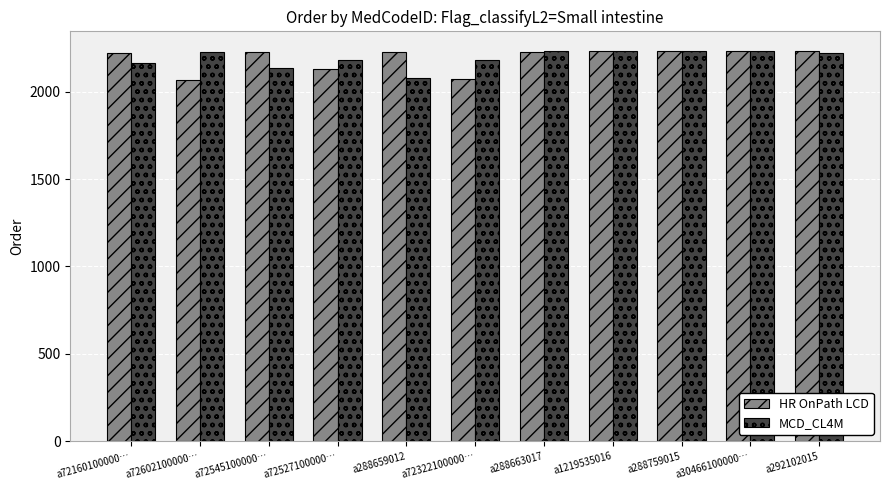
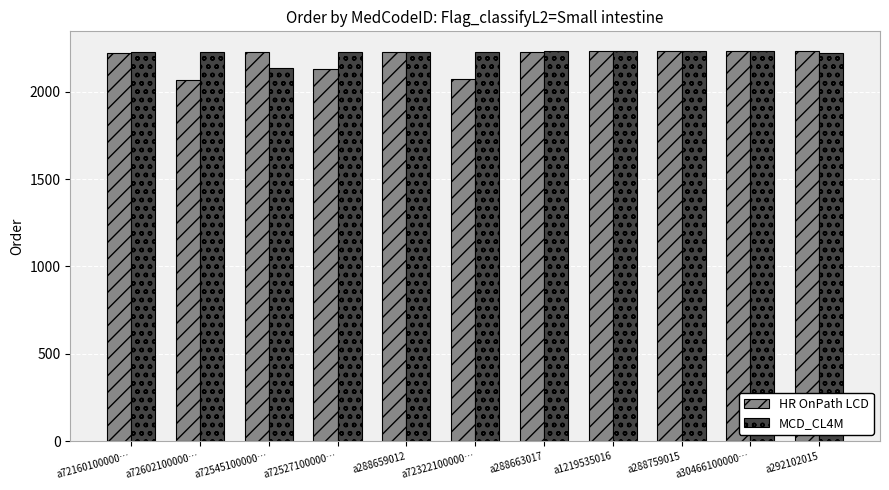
  {
    "HR OnPath LCD": {
      "a72160100000…": 2230,
      "a72602100000…": 2070,
      "a72545100000…": 2230,
      "a72527100000…": 2130,
      "a288659012": 2230,
      "a72322100000…": 2070,
      "a288663017": 2230,
      "a1219535016": 2230,
      "a288759015": 2230,
      "a30466100000…": 2230,
      "a292102015": 2240
    },
    "MCD_CL4M": {
-     "a72160100000…": 2160,
+     "a72160100000…": 2230,
      "a72602100000…": 2230,
      "a72545100000…": 2140,
-     "a72527100000…": 2180,
-     "a288659012": 2080,
-     "a72322100000…": 2180,
+     "a72527100000…": 2230,
+     "a288659012": 2230,
+     "a72322100000…": 2230,
      "a288663017": 2230,
      "a1219535016": 2230,
      "a288759015": 2230,
      "a30466100000…": 2240,
      "a292102015": 2230
    }
  }
